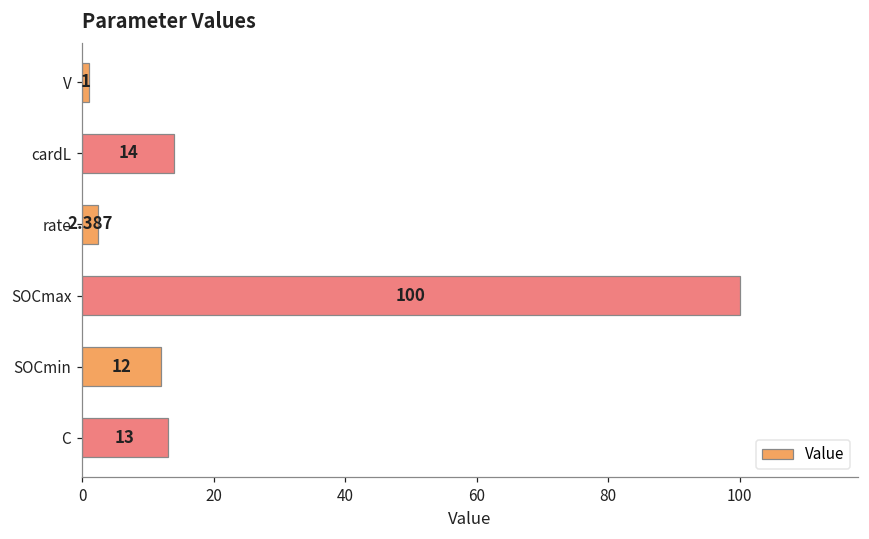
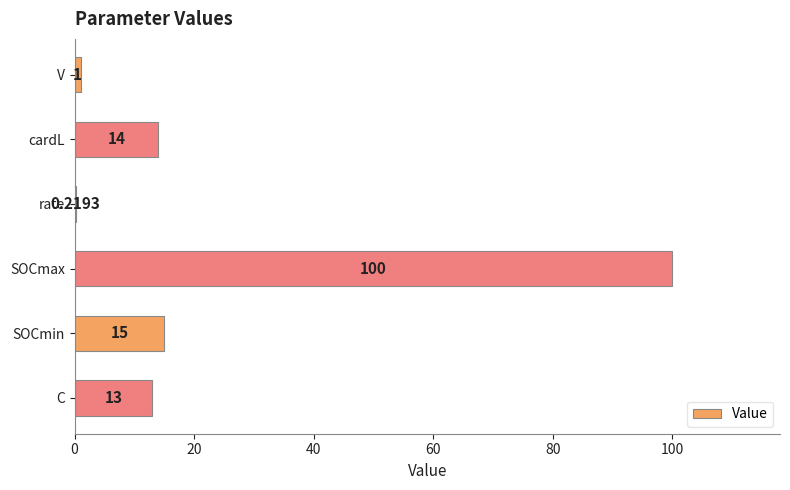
  {
    "V": 1,
    "cardL": 14,
-   "rate": 2.387,
+   "rate": 0.2193,
    "SOCmax": 100,
-   "SOCmin": 12,
+   "SOCmin": 15,
    "C": 13
  }
